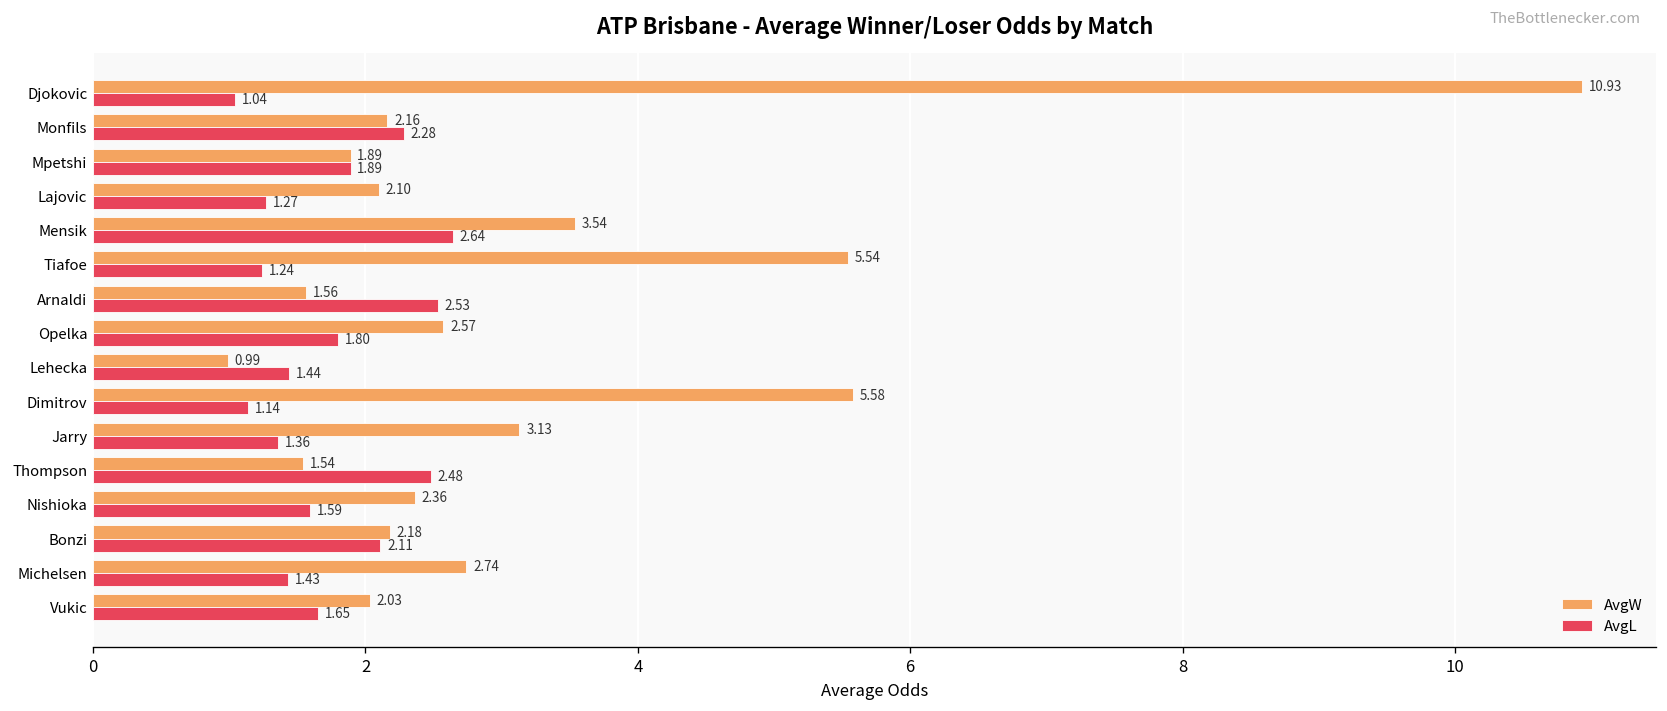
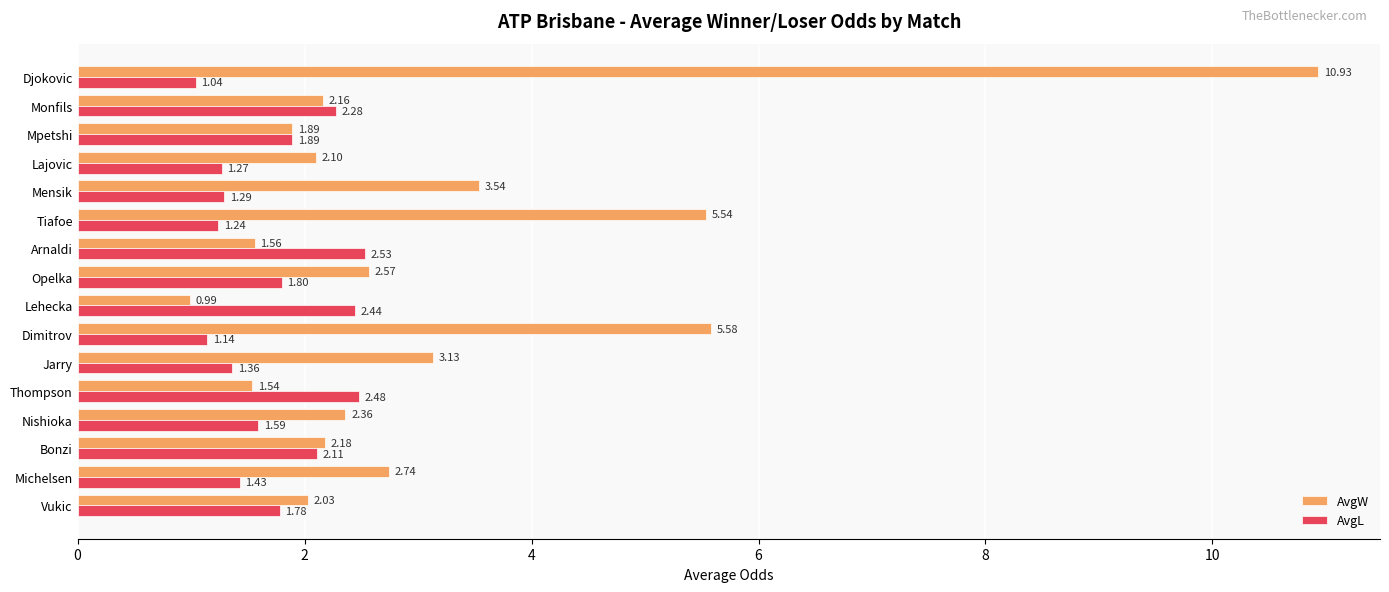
  {
    "AvgW": {
      "Djokovic": 10.93,
      "Monfils": 2.16,
      "Mpetshi": 1.89,
      "Lajovic": 2.10,
      "Mensik": 3.54,
      "Tiafoe": 5.54,
      "Arnaldi": 1.56,
      "Opelka": 2.57,
      "Lehecka": 0.99,
      "Dimitrov": 5.58,
      "Jarry": 3.13,
      "Thompson": 1.54,
      "Nishioka": 2.36,
      "Bonzi": 2.18,
      "Michelsen": 2.74,
      "Vukic": 2.03
    },
    "AvgL": {
      "Djokovic": 1.04,
      "Monfils": 2.28,
      "Mpetshi": 1.89,
      "Lajovic": 1.27,
-     "Mensik": 2.64,
+     "Mensik": 1.29,
      "Tiafoe": 1.24,
      "Arnaldi": 2.53,
      "Opelka": 1.80,
-     "Lehecka": 1.44,
+     "Lehecka": 2.44,
      "Dimitrov": 1.14,
      "Jarry": 1.36,
      "Thompson": 2.48,
      "Nishioka": 1.59,
      "Bonzi": 2.11,
      "Michelsen": 1.43,
-     "Vukic": 1.65
+     "Vukic": 1.78
    }
  }
